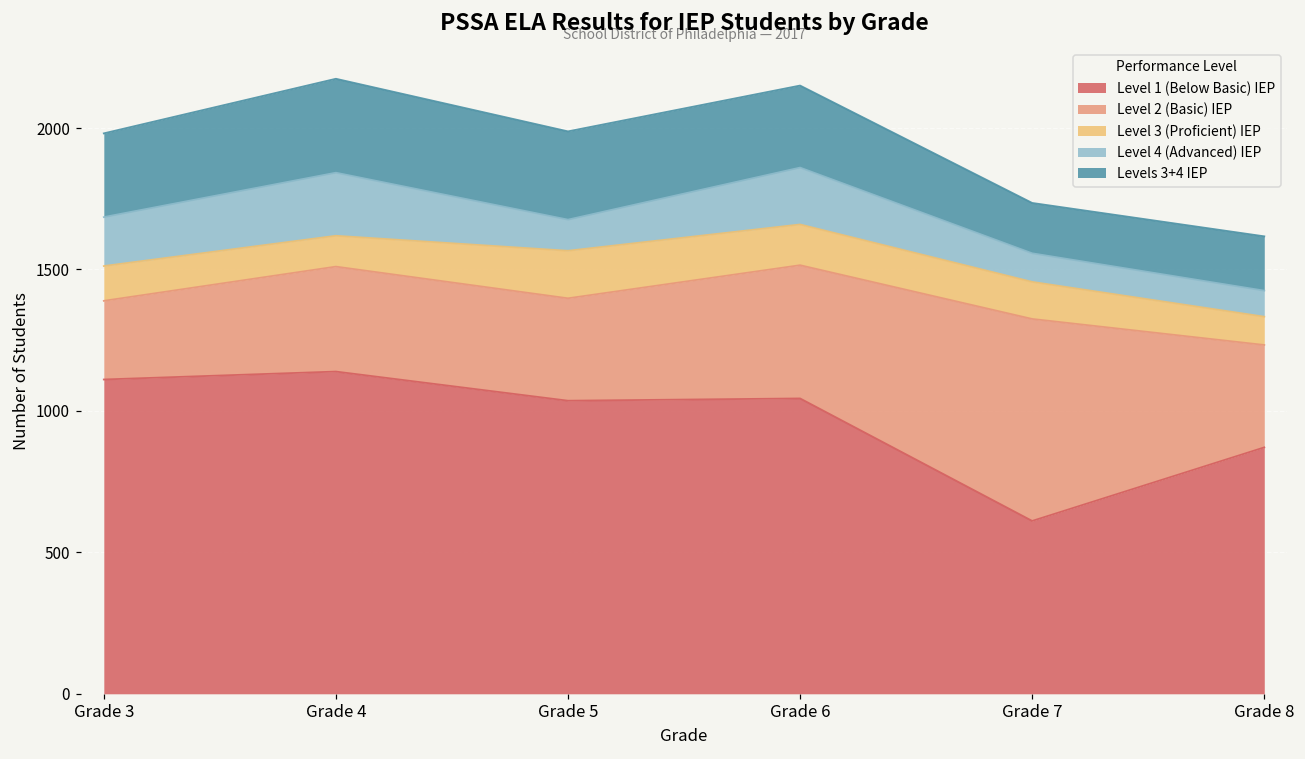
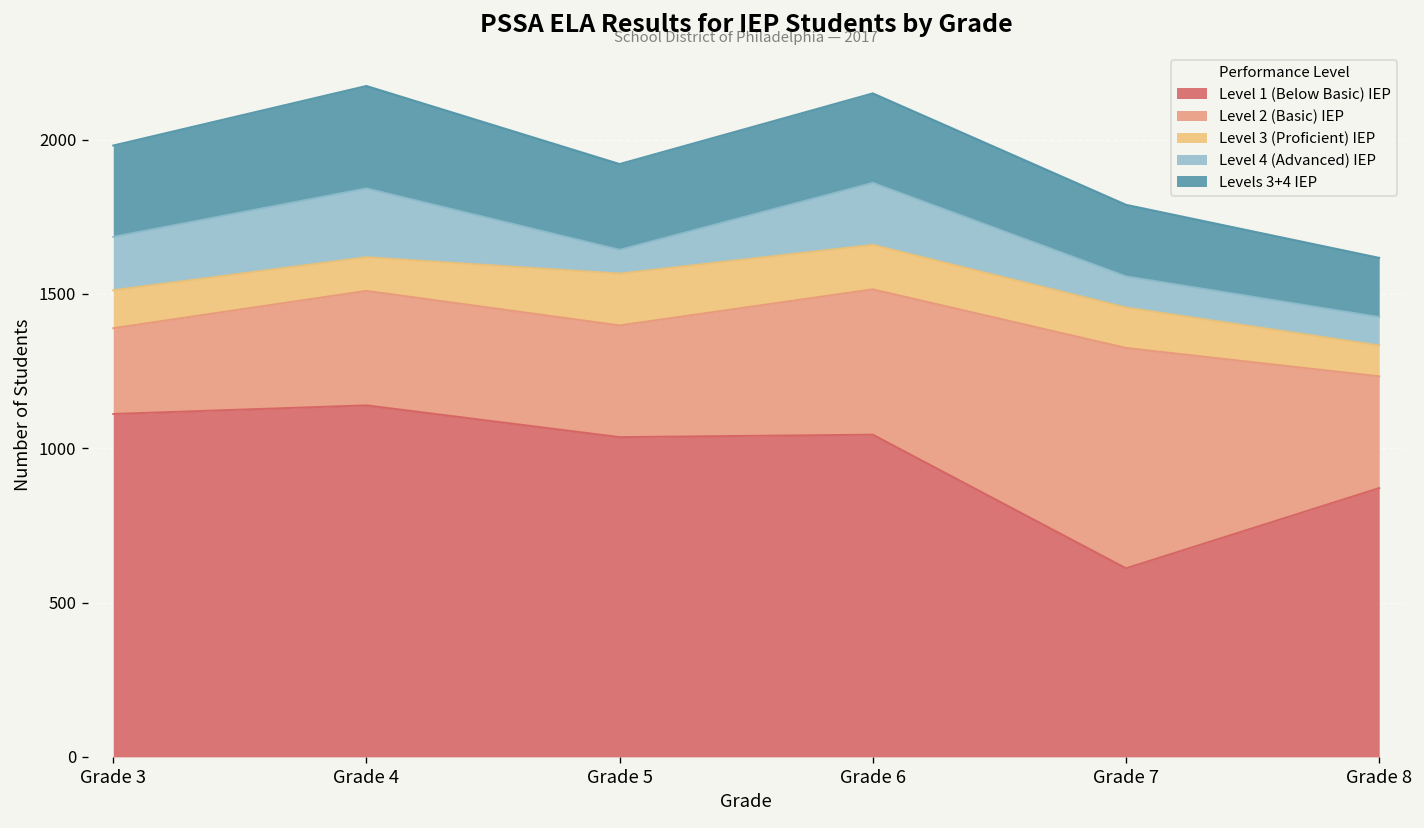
  {
    "Level 1 (Below Basic) IEP": {
      "Grade 3": 1110,
      "Grade 4": 1140,
      "Grade 5": 1040,
      "Grade 6": 1040,
      "Grade 7": 610,
      "Grade 8": 870
    },
    "Level 4 (Advanced) IEP": {
      "Grade 3": 170,
      "Grade 4": 220,
-     "Grade 5": 110,
+     "Grade 5": 80,
      "Grade 6": 200,
      "Grade 7": 100,
      "Grade 8": 90
    },
    "Levels 3+4 IEP": {
      "Grade 3": 300,
      "Grade 4": 330,
-     "Grade 5": 310,
+     "Grade 5": 280,
      "Grade 6": 290,
-     "Grade 7": 180,
+     "Grade 7": 230,
      "Grade 8": 190
    }
  }
